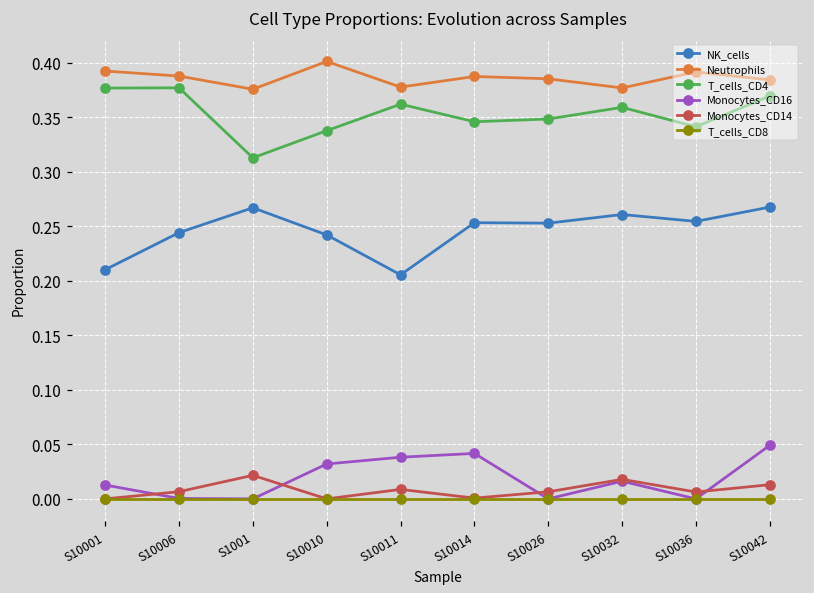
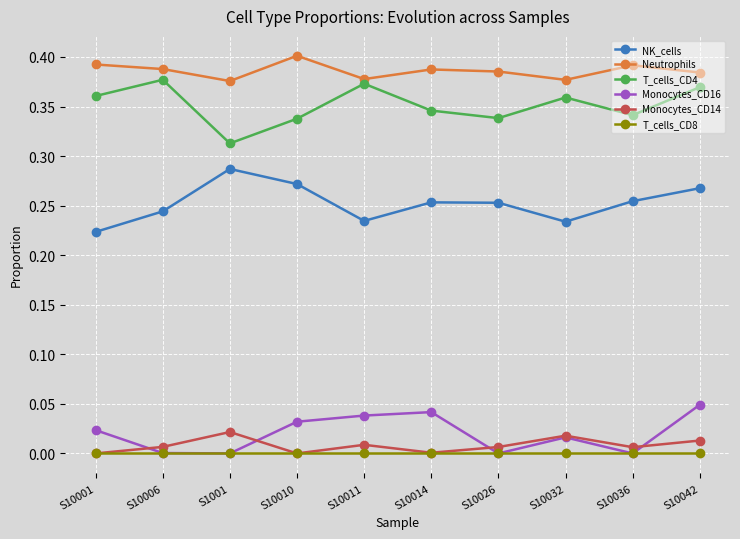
  {
    "NK_cells": {
-     "S10001": 0.21,
+     "S10001": 0.22,
      "S10006": 0.24,
-     "S1001": 0.27,
-     "S10010": 0.24,
-     "S10011": 0.21,
+     "S1001": 0.29,
+     "S10010": 0.27,
+     "S10011": 0.23,
      "S10014": 0.25,
      "S10026": 0.25,
-     "S10032": 0.26,
+     "S10032": 0.23,
      "S10036": 0.25,
      "S10042": 0.27
    },
    "T_cells_CD4": {
-     "S10001": 0.38,
+     "S10001": 0.36,
      "S10006": 0.38,
      "S1001": 0.31,
      "S10010": 0.34,
-     "S10011": 0.36,
+     "S10011": 0.37,
      "S10014": 0.35,
-     "S10026": 0.35,
+     "S10026": 0.34,
      "S10032": 0.36
    },
    "Monocytes_CD16": {
-     "S10001": 0.01,
+     "S10001": 0.02,
      "S10010": 0.03,
      "S10011": 0.04,
      "S10014": 0.04,
      "S10042": 0.05
    },
    "T_cells_CD8": {
      "S10011": 0.00,
      "S10032": 0.00,
      "S10042": 0.00
    }
  }
